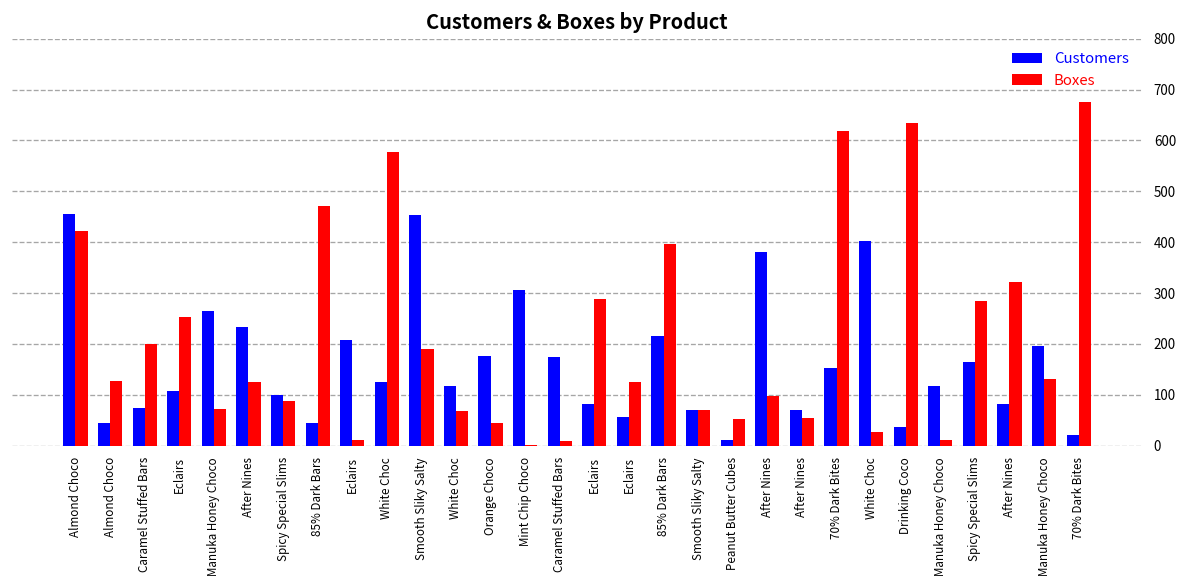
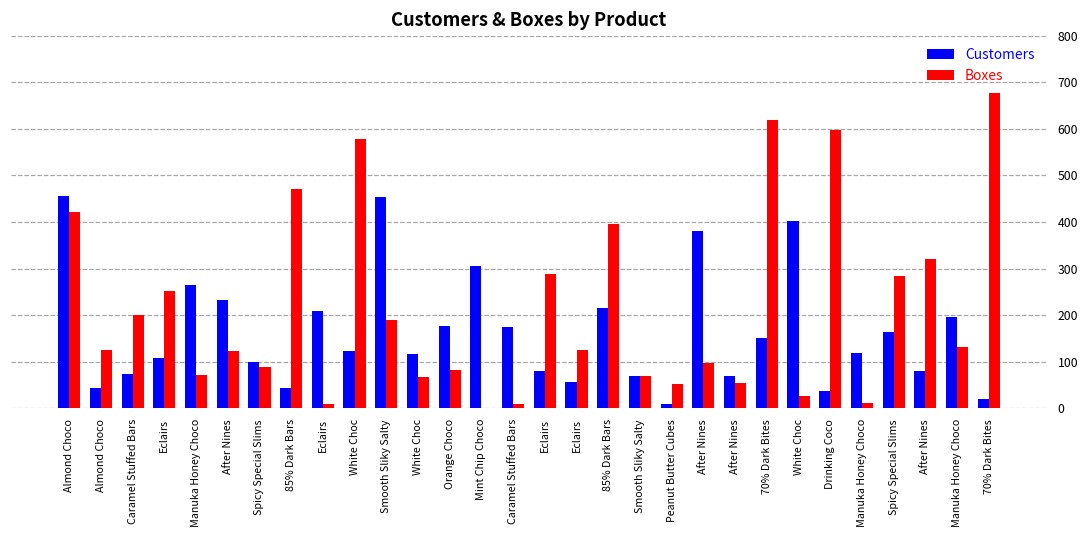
  {
    "Customers": {
      "Orange Choco": 180,
      "Mint Chip Choco": 310,
      "Peanut Butter Cubes": 10,
      "Drinking Coco": 40
    },
    "Boxes": {
-     "Orange Choco": 40,
+     "Orange Choco": 80,
      "Peanut Butter Cubes": 50,
-     "Drinking Coco": 630
+     "Drinking Coco": 600
    }
  }
